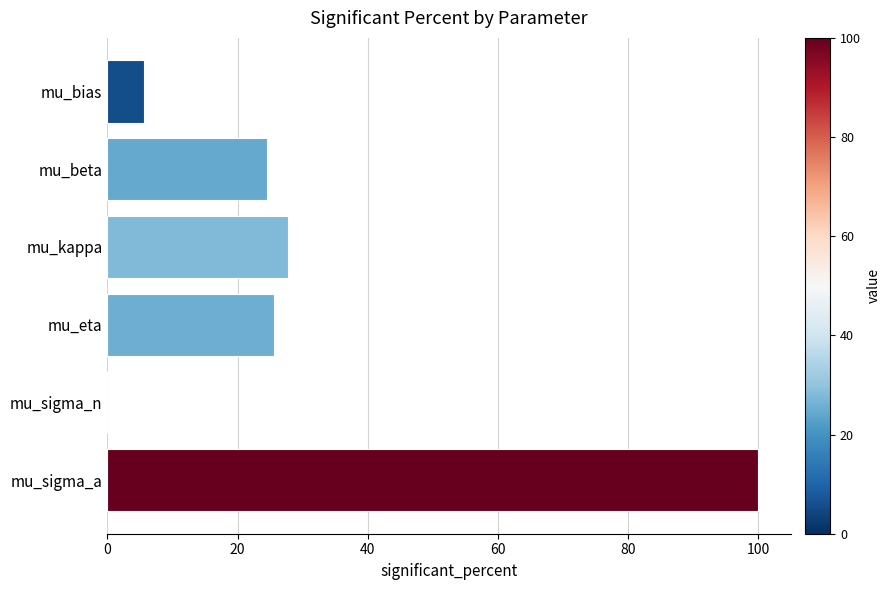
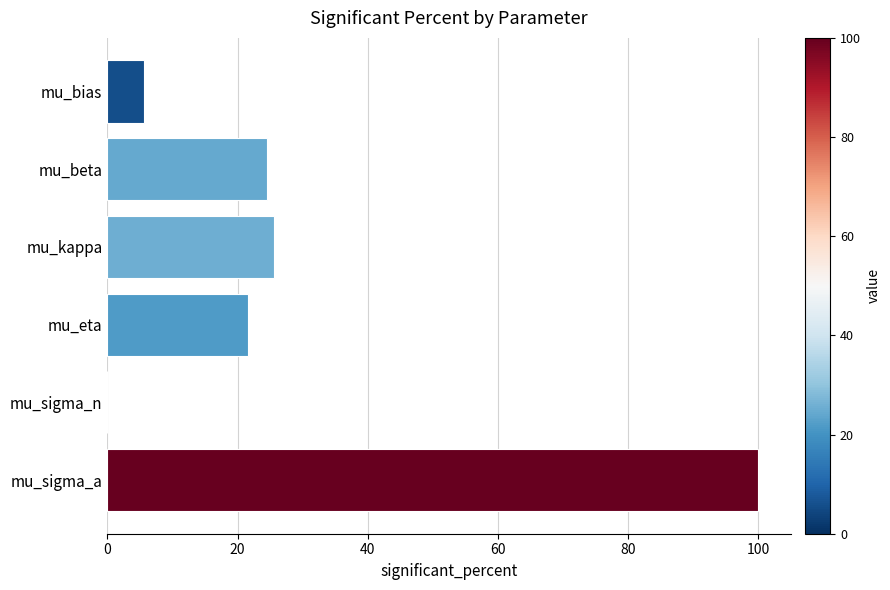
  {
    "mu_bias": 6,
    "mu_beta": 24,
-   "mu_kappa": 28,
-   "mu_eta": 26,
+   "mu_kappa": 26,
+   "mu_eta": 22,
    "mu_sigma_n": 0,
    "mu_sigma_a": 100
  }
